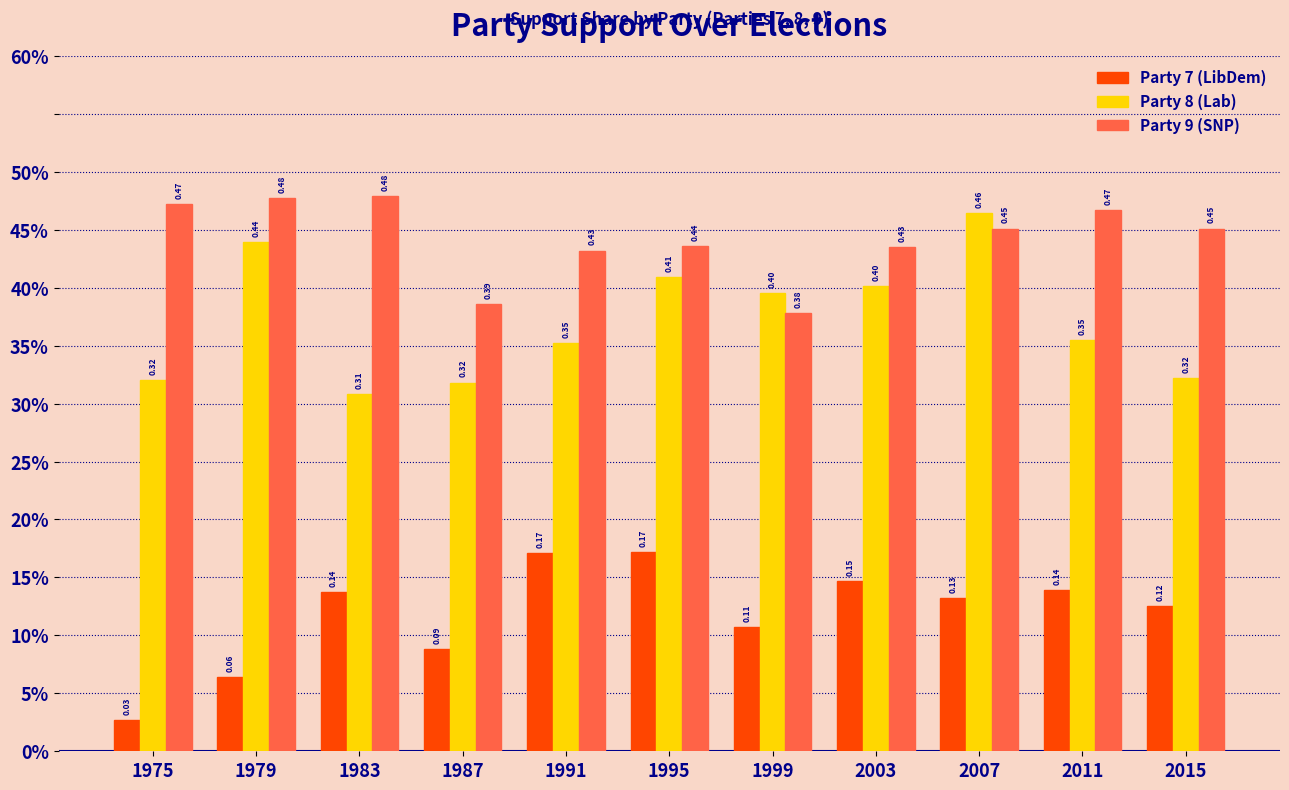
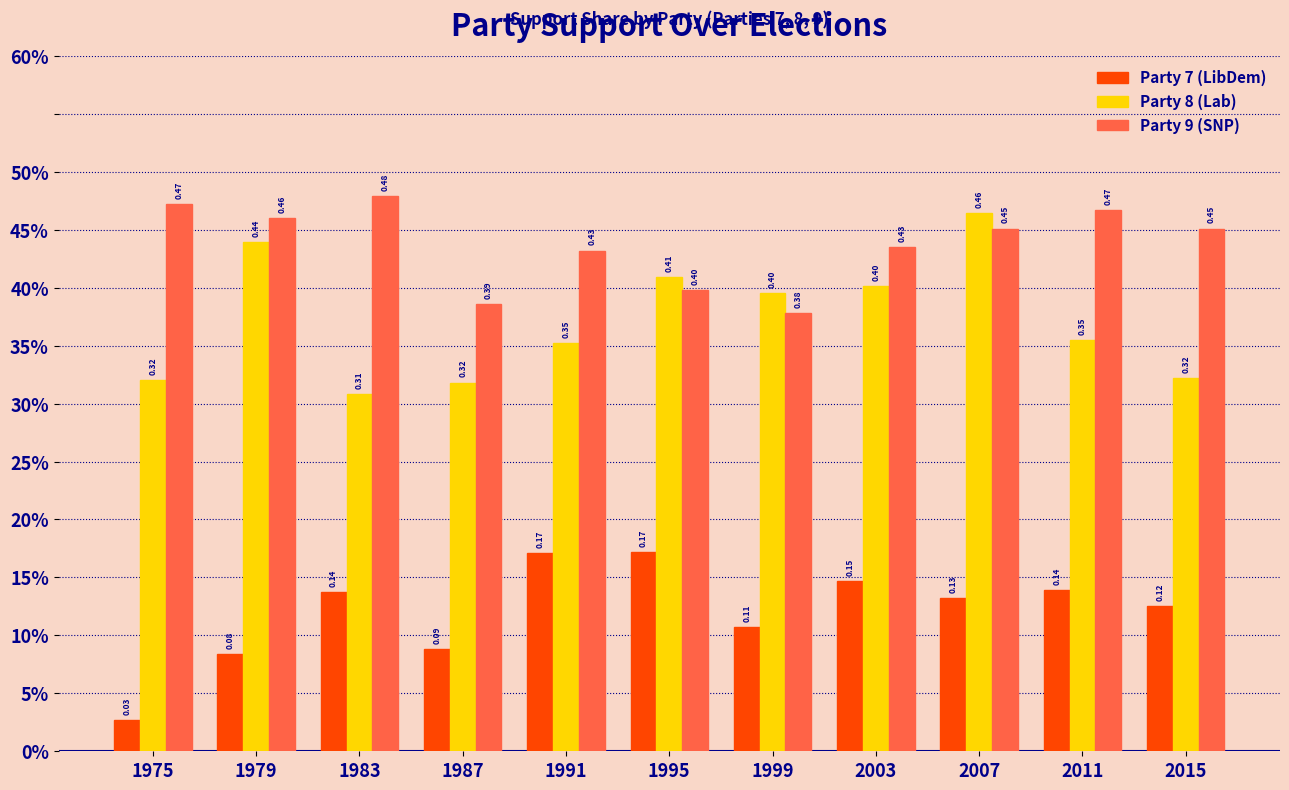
  {
    "Party 7 (LibDem)": {
      "1975": 0.03,
-     "1979": 0.06,
+     "1979": 0.08,
      "1983": 0.14,
      "1987": 0.09,
      "1991": 0.17,
      "1995": 0.17,
      "1999": 0.11,
      "2003": 0.15,
      "2007": 0.13,
      "2011": 0.14,
      "2015": 0.12
    },
    "Party 8 (Lab)": {
      "1975": 0.32,
      "1979": 0.44,
      "1983": 0.31,
      "1987": 0.32,
      "1991": 0.35,
      "1995": 0.41,
      "1999": 0.40,
      "2003": 0.40,
      "2007": 0.46,
      "2011": 0.35,
      "2015": 0.32
    },
    "Party 9 (SNP)": {
      "1975": 0.47,
-     "1979": 0.48,
+     "1979": 0.46,
      "1983": 0.48,
      "1987": 0.39,
      "1991": 0.43,
-     "1995": 0.44,
+     "1995": 0.40,
      "1999": 0.38,
      "2003": 0.43,
      "2007": 0.45,
      "2011": 0.47,
      "2015": 0.45
    }
  }
